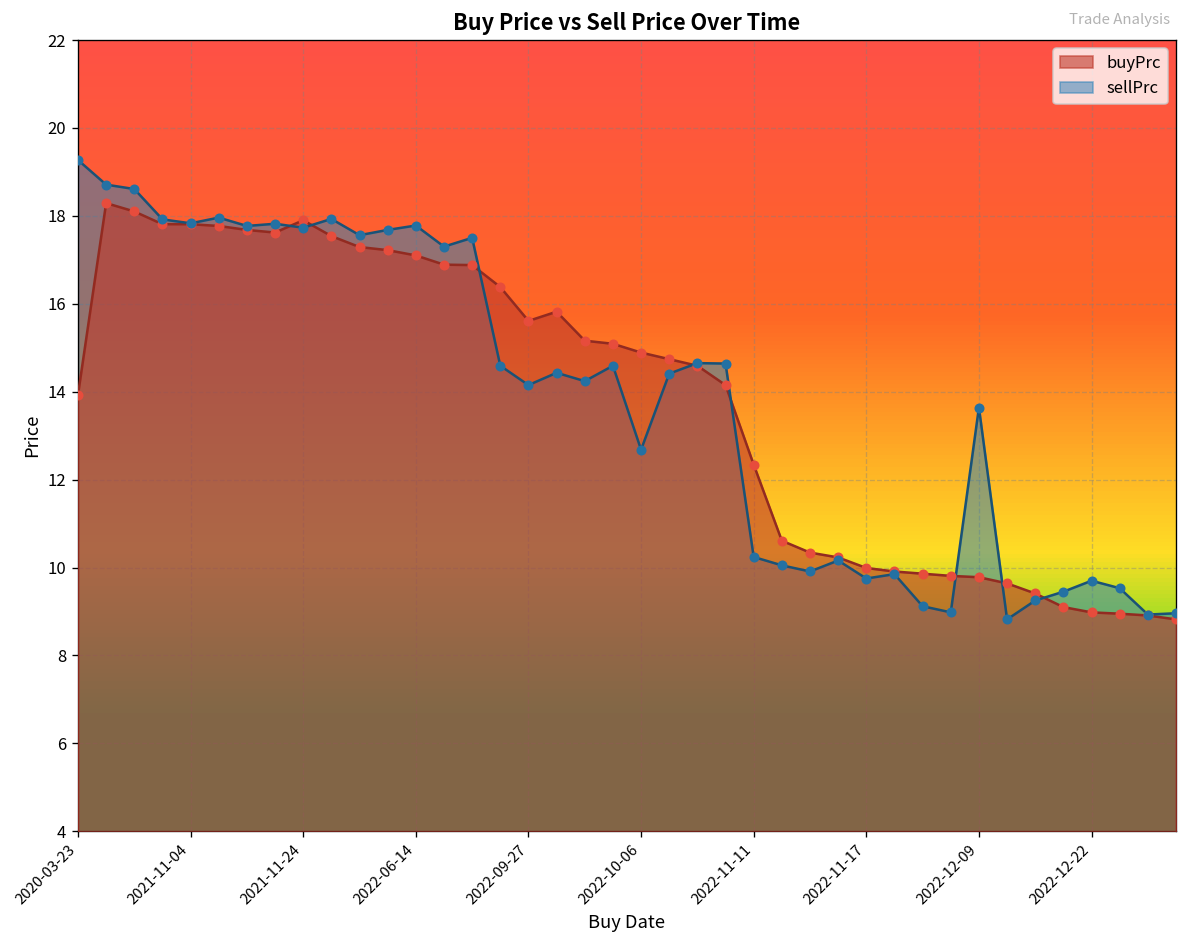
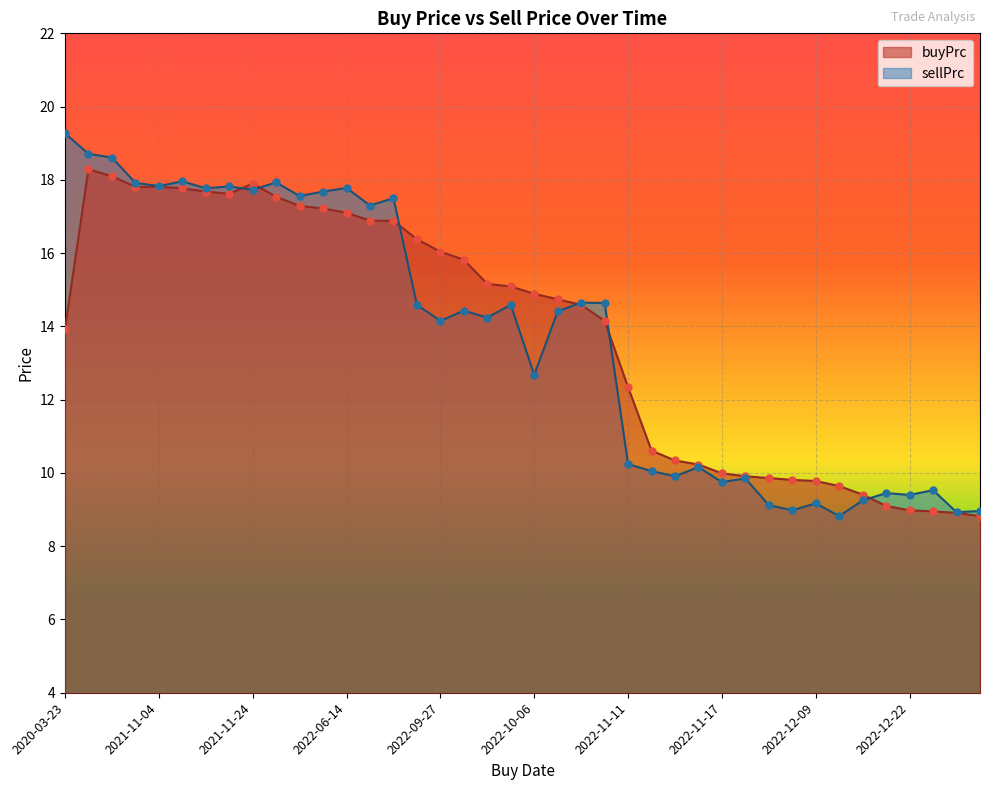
  {
    "buyPrc": {
      "2020-03-23": 13.9,
      "2021-11-24": 17.9,
      "2022-06-14": 17.1,
-     "2022-09-27": 15.6,
+     "2022-09-27": 16.0,
      "2022-10-06": 14.9,
      "2022-11-11": 12.3,
      "2022-11-17": 10.0,
      "2022-12-09": 9.8,
      "2022-12-22": 9.0
    },
    "sellPrc": {
      "2020-03-23": 19.3,
      "2021-11-24": 17.7,
      "2022-06-14": 17.8,
      "2022-09-27": 14.2,
      "2022-10-06": 12.7,
      "2022-11-11": 10.2,
      "2022-11-17": 9.8,
-     "2022-12-09": 13.6,
-     "2022-12-22": 9.7
+     "2022-12-09": 9.2,
+     "2022-12-22": 9.4
    }
  }
